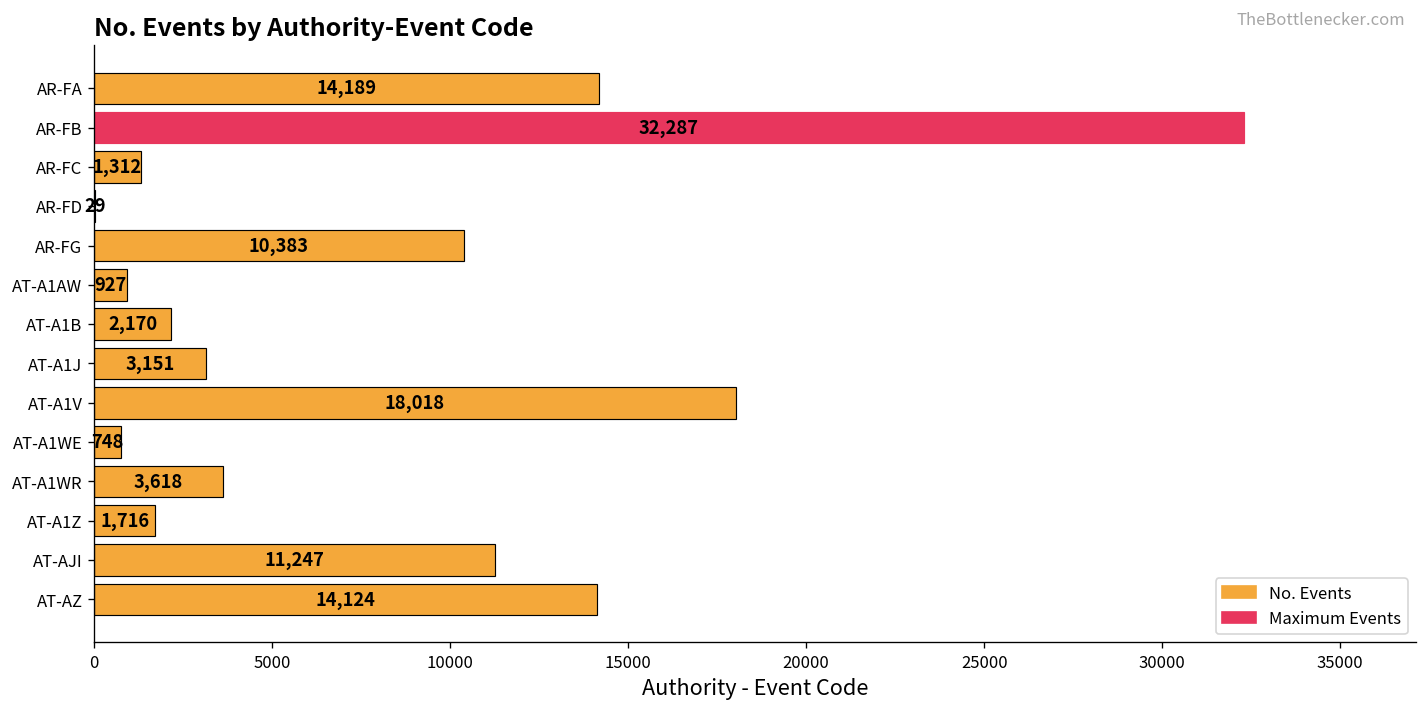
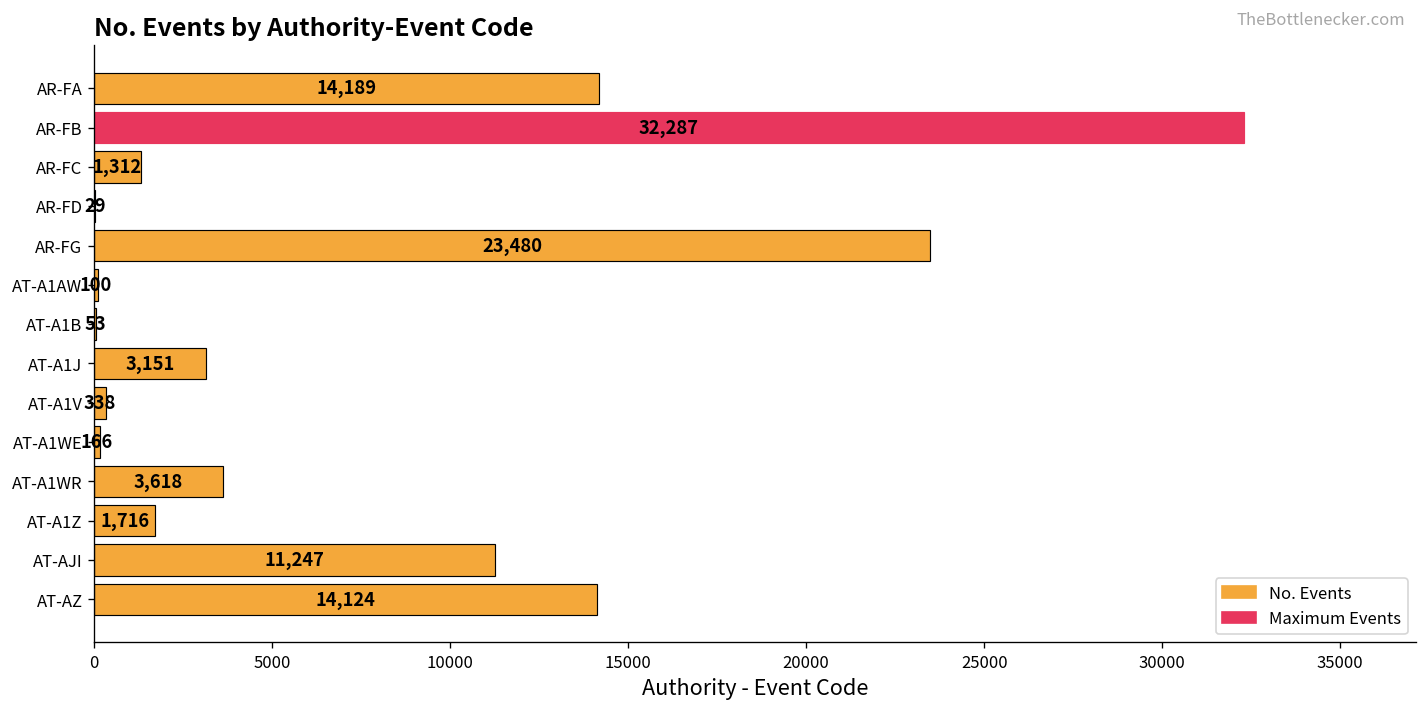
  {
    "AR-FA": "14,189",
    "AR-FB": "32,287",
    "AR-FC": "1,312",
    "AR-FD": "29",
-   "AR-FG": "10,383",
-   "AT-A1AW": "927",
-   "AT-A1B": "2,170",
+   "AR-FG": "23,480",
+   "AT-A1AW": "100",
+   "AT-A1B": "53",
    "AT-A1J": "3,151",
-   "AT-A1V": "18,018",
-   "AT-A1WE": "748",
+   "AT-A1V": "338",
+   "AT-A1WE": "166",
    "AT-A1WR": "3,618",
    "AT-A1Z": "1,716",
    "AT-AJI": "11,247",
    "AT-AZ": "14,124"
  }
